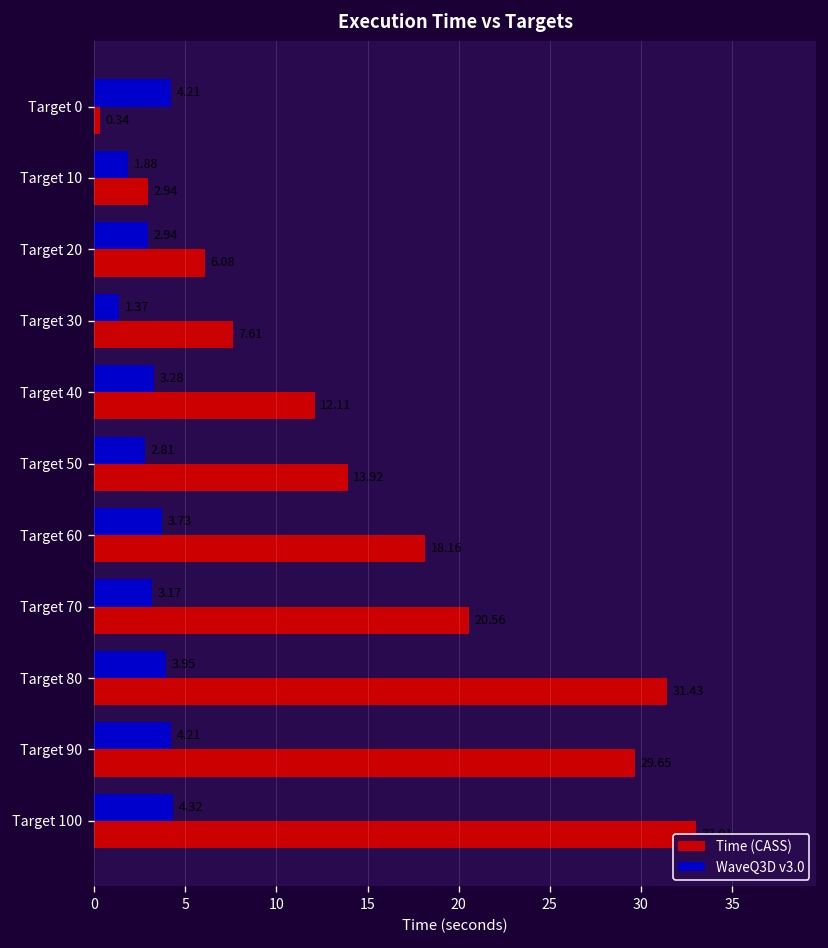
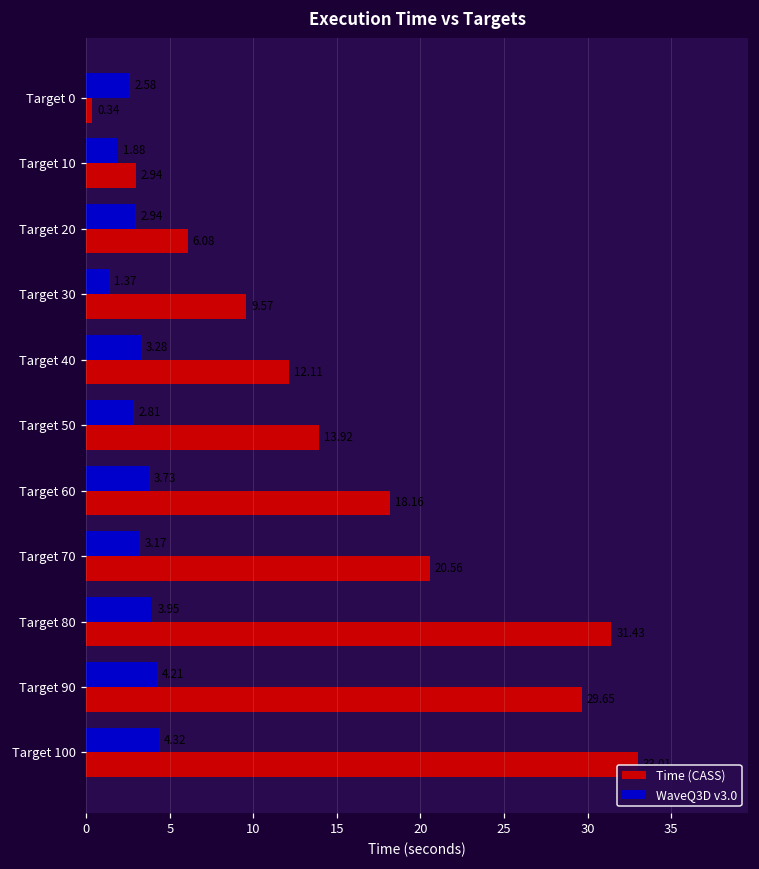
  {
    "Time (CASS)": {
      "Target 0": 0.34,
      "Target 10": 2.94,
      "Target 20": 6.08,
-     "Target 30": 7.61,
+     "Target 30": 9.57,
      "Target 40": 12.11,
      "Target 50": 13.92,
      "Target 60": 18.16,
      "Target 70": 20.56,
      "Target 80": 31.43,
      "Target 90": 29.65
    },
    "WaveQ3D v3.0": {
-     "Target 0": 4.21,
+     "Target 0": 2.58,
      "Target 10": 1.88,
      "Target 20": 2.94,
      "Target 30": 1.37,
      "Target 40": 3.28,
      "Target 50": 2.81,
      "Target 60": 3.73,
      "Target 70": 3.17,
      "Target 80": 3.95,
      "Target 90": 4.21,
      "Target 100": 4.32
    }
  }
